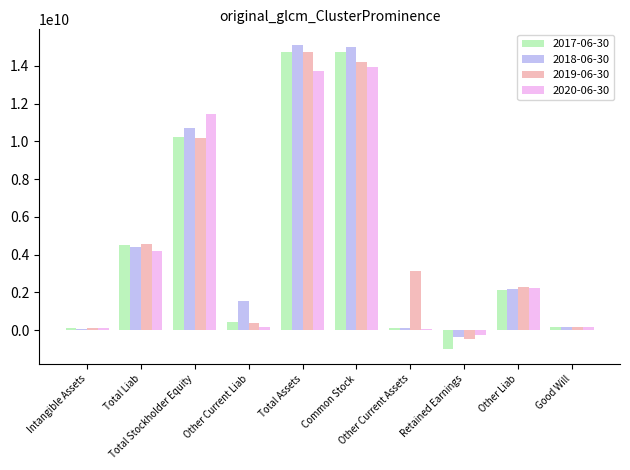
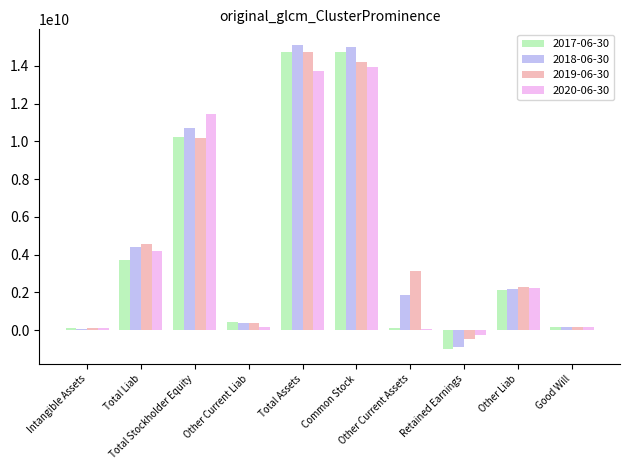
  {
    "2017-06-30": {
-     "Total Liab": 4500000000,
+     "Total Liab": 3700000000,
      "Total Stockholder Equity": 10200000000,
      "Other Current Liab": 500000000,
      "Total Assets": 14700000000,
      "Common Stock": 14700000000,
      "Retained Earnings": -1000000000,
      "Other Liab": 2100000000,
      "Good Will": 100000000
    },
    "2018-06-30": {
      "Total Liab": 4400000000,
      "Total Stockholder Equity": 10700000000,
-     "Other Current Liab": 1500000000,
+     "Other Current Liab": 400000000,
      "Total Assets": 15100000000,
      "Common Stock": 15000000000,
-     "Other Current Assets": 100000000,
-     "Retained Earnings": -400000000,
+     "Other Current Assets": 1800000000,
+     "Retained Earnings": -900000000,
      "Other Liab": 2200000000,
      "Good Will": 100000000
    },
    "2019-06-30": {
      "Total Liab": 4500000000,
      "Total Stockholder Equity": 10200000000,
      "Other Current Liab": 400000000,
      "Total Assets": 14700000000,
      "Common Stock": 14200000000,
      "Other Current Assets": 3100000000,
      "Retained Earnings": -400000000,
      "Other Liab": 2300000000,
      "Good Will": 100000000
    },
    "2020-06-30": {
      "Total Liab": 4200000000,
      "Total Stockholder Equity": 11500000000,
      "Other Current Liab": 200000000,
      "Total Assets": 13700000000,
      "Common Stock": 13900000000,
      "Retained Earnings": -300000000,
      "Other Liab": 2200000000,
      "Good Will": 100000000
    }
  }
